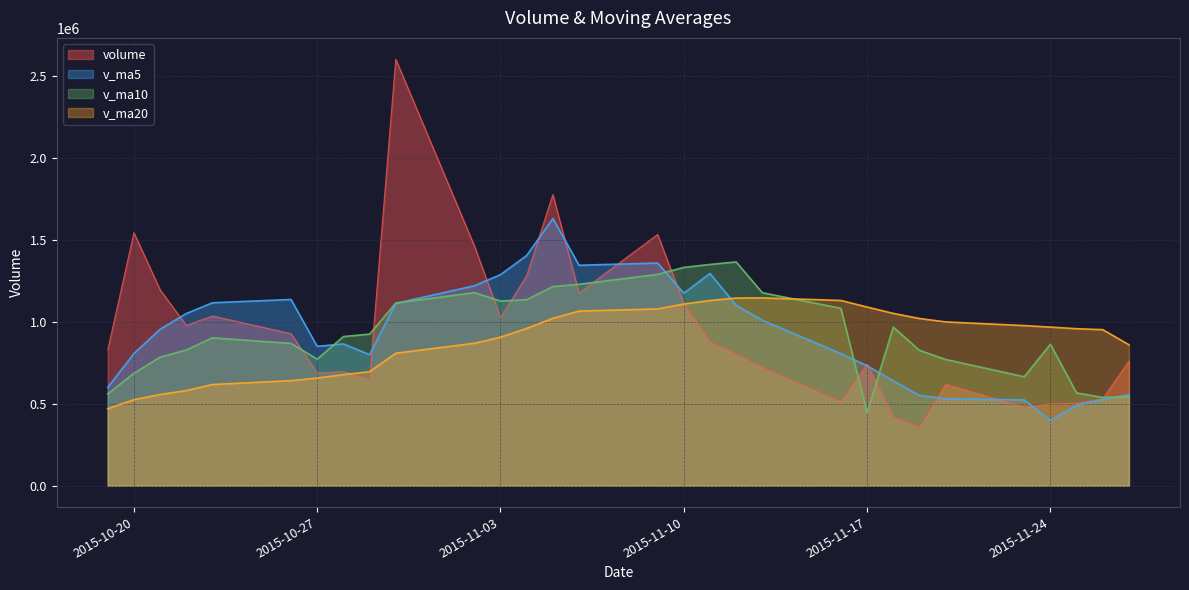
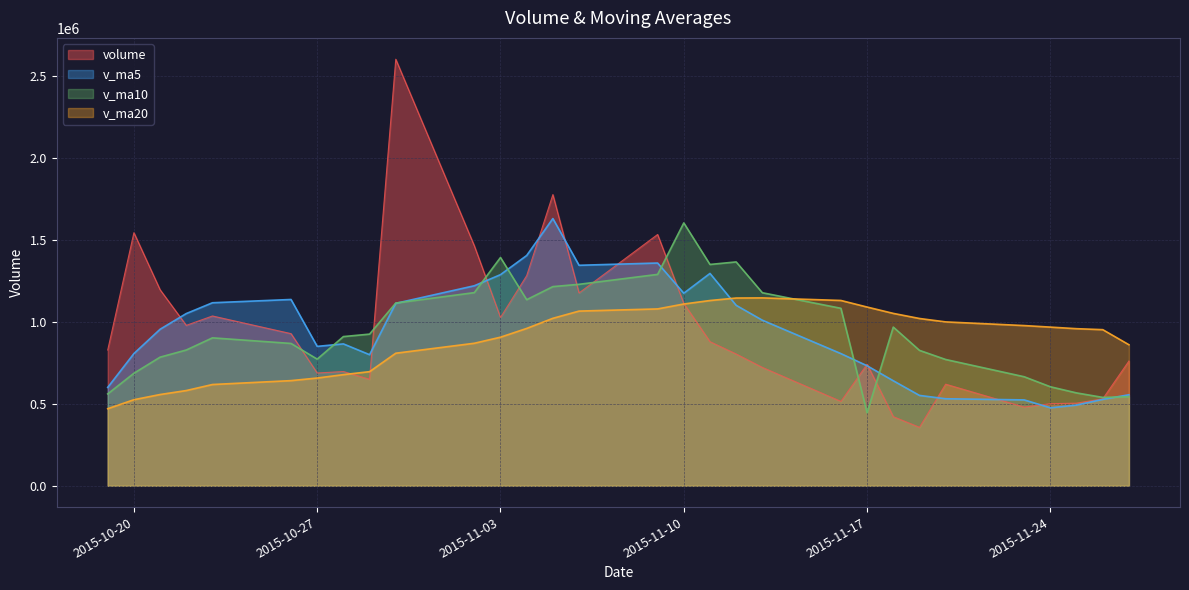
  {
    "v_ma5": {
      "2015-10-20": 810000,
      "2015-10-27": 850000,
      "2015-11-03": 1290000,
      "2015-11-10": 1170000,
-     "2015-11-24": 400000
+     "2015-11-24": 480000
    },
    "v_ma10": {
      "2015-10-20": 690000,
      "2015-10-27": 770000,
-     "2015-11-03": 1130000,
-     "2015-11-10": 1330000,
+     "2015-11-03": 1390000,
+     "2015-11-10": 1600000,
      "2015-11-17": 450000,
-     "2015-11-24": 860000
+     "2015-11-24": 600000
    }
  }
